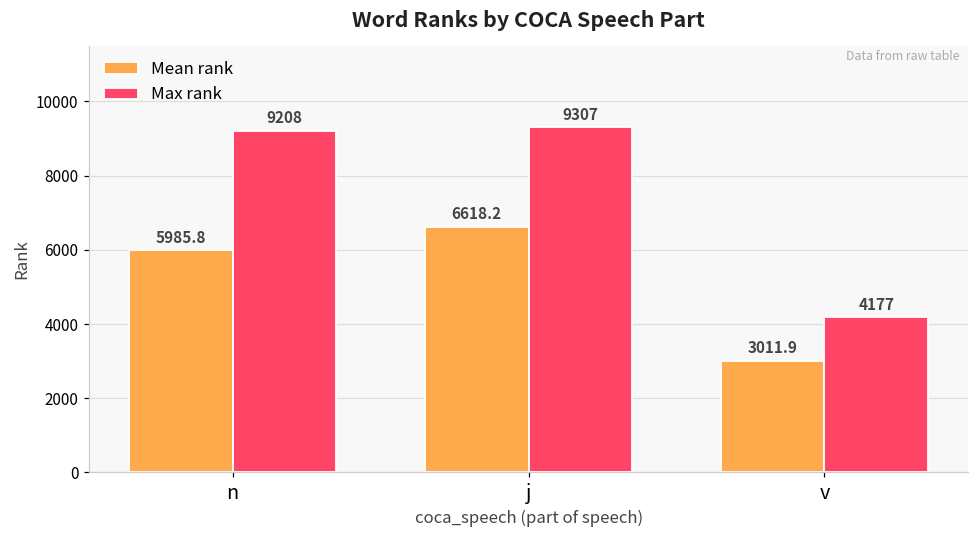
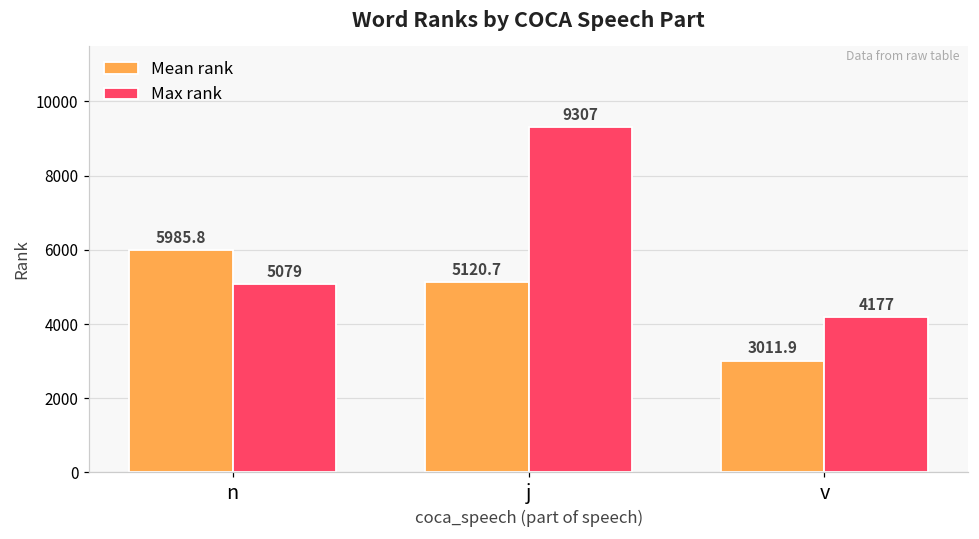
  {
    "Mean rank": {
      "n": 5985.8,
-     "j": 6618.2,
+     "j": 5120.7,
      "v": 3011.9
    },
    "Max rank": {
-     "n": 9208,
+     "n": 5079,
      "j": 9307,
      "v": 4177
    }
  }
